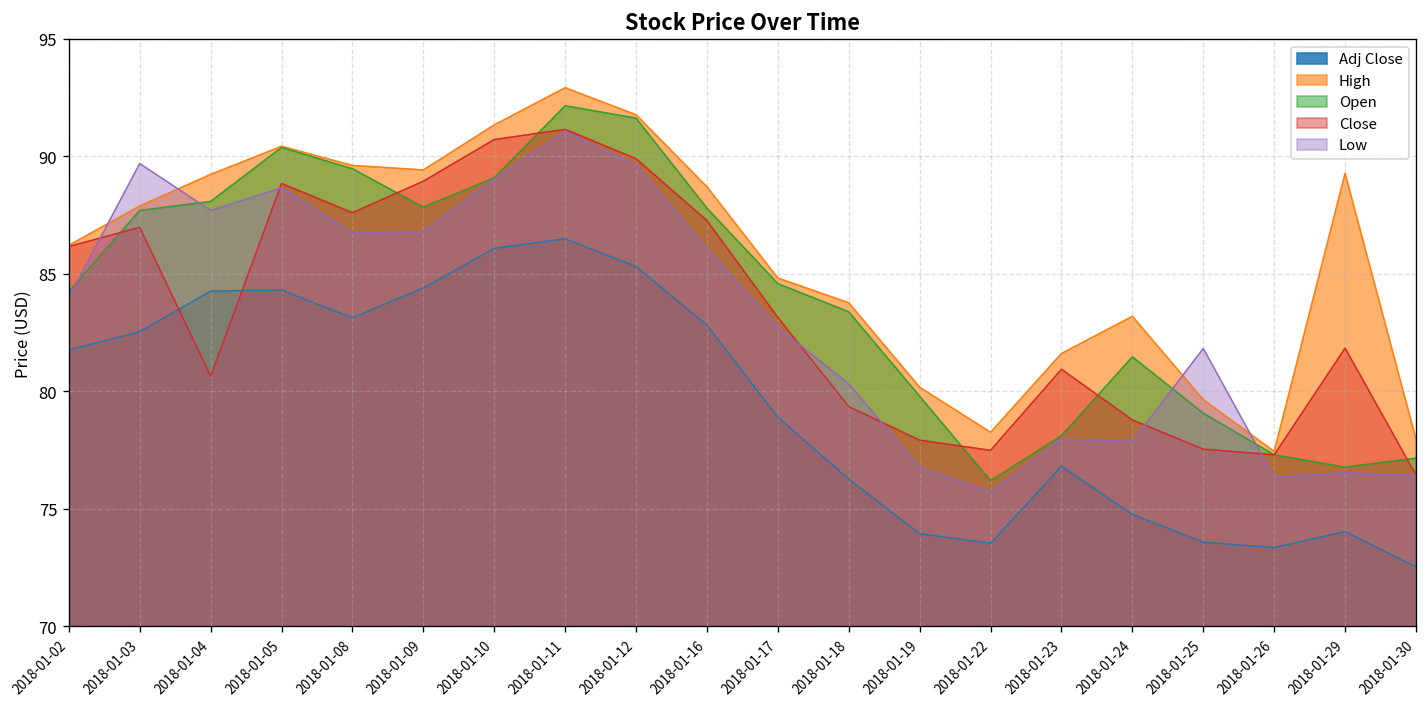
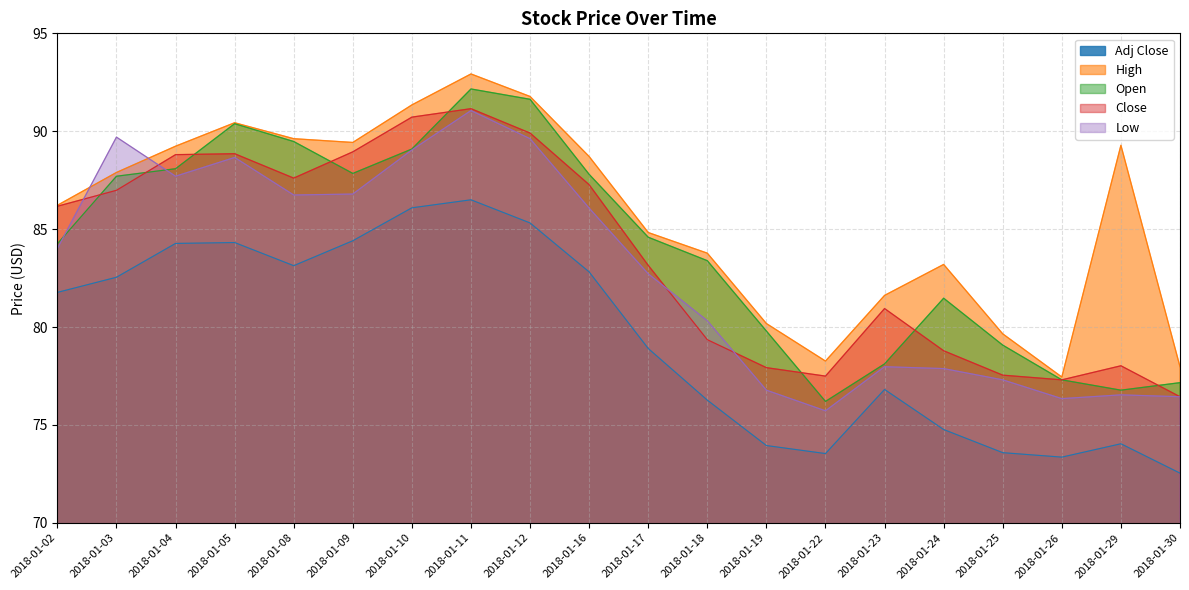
  {
    "Adj Close": {
      "2018-01-02": 81.8,
      "2018-01-03": 82.5,
      "2018-01-04": 84.3,
      "2018-01-05": 84.3,
      "2018-01-08": 83.1,
      "2018-01-09": 84.4,
      "2018-01-10": 86.1,
      "2018-01-11": 86.5,
      "2018-01-12": 85.3,
      "2018-01-16": 82.8,
      "2018-01-17": 78.9,
      "2018-01-18": 76.3,
      "2018-01-19": 73.9,
      "2018-01-22": 73.5,
      "2018-01-23": 76.8,
      "2018-01-24": 74.8,
      "2018-01-25": 73.6,
      "2018-01-26": 73.4,
      "2018-01-29": 74.0,
      "2018-01-30": 72.5
    },
    "High": {
      "2018-01-03": 87.9,
      "2018-01-04": 89.2,
      "2018-01-08": 89.6,
      "2018-01-09": 89.4,
      "2018-01-10": 91.3,
      "2018-01-11": 92.9,
      "2018-01-12": 91.8,
      "2018-01-16": 88.7,
      "2018-01-17": 84.8,
      "2018-01-18": 83.8,
      "2018-01-19": 80.2,
      "2018-01-22": 78.3,
      "2018-01-23": 81.6,
      "2018-01-24": 83.2,
      "2018-01-25": 79.7,
      "2018-01-26": 77.4,
      "2018-01-29": 89.3,
      "2018-01-30": 78.0
    },
    "Open": {
      "2018-01-02": 84.3,
      "2018-01-03": 87.7,
      "2018-01-04": 88.1,
      "2018-01-08": 89.5,
      "2018-01-09": 87.8,
      "2018-01-11": 92.2,
      "2018-01-12": 91.6,
      "2018-01-16": 87.8,
      "2018-01-17": 84.6,
      "2018-01-18": 83.4,
      "2018-01-19": 79.8,
      "2018-01-22": 76.2,
      "2018-01-23": 78.1,
      "2018-01-24": 81.5,
      "2018-01-25": 79.1,
      "2018-01-29": 76.8,
      "2018-01-30": 77.2
    },
    "Close": {
      "2018-01-03": 87.0,
-     "2018-01-04": 80.6,
+     "2018-01-04": 88.8,
      "2018-01-05": 88.9,
      "2018-01-08": 87.6,
      "2018-01-09": 88.9,
      "2018-01-10": 90.7,
      "2018-01-12": 89.9,
      "2018-01-16": 87.3,
      "2018-01-17": 83.1,
      "2018-01-18": 79.4,
      "2018-01-19": 77.9,
      "2018-01-22": 77.5,
      "2018-01-23": 80.9,
      "2018-01-24": 78.8,
      "2018-01-25": 77.5,
-     "2018-01-29": 81.8
+     "2018-01-29": 78.0
    },
    "Low": {
      "2018-01-02": 84.0,
      "2018-01-03": 89.7,
      "2018-01-04": 87.7,
      "2018-01-05": 88.7,
      "2018-01-08": 86.7,
      "2018-01-09": 86.8,
      "2018-01-12": 89.6,
      "2018-01-16": 86.1,
      "2018-01-17": 82.7,
      "2018-01-18": 80.3,
      "2018-01-19": 76.8,
      "2018-01-22": 75.7,
      "2018-01-23": 78.0,
      "2018-01-24": 77.9,
-     "2018-01-25": 81.8,
+     "2018-01-25": 77.3,
      "2018-01-26": 76.3,
      "2018-01-29": 76.5
    }
  }
